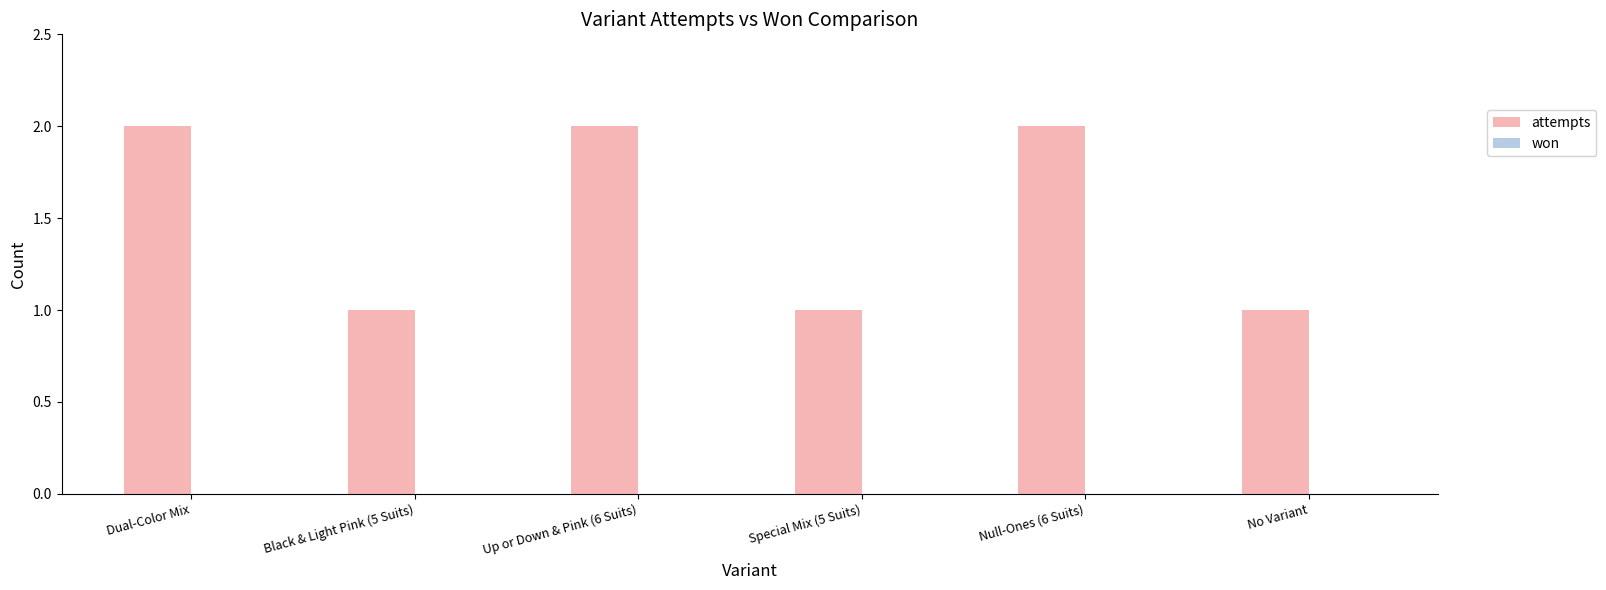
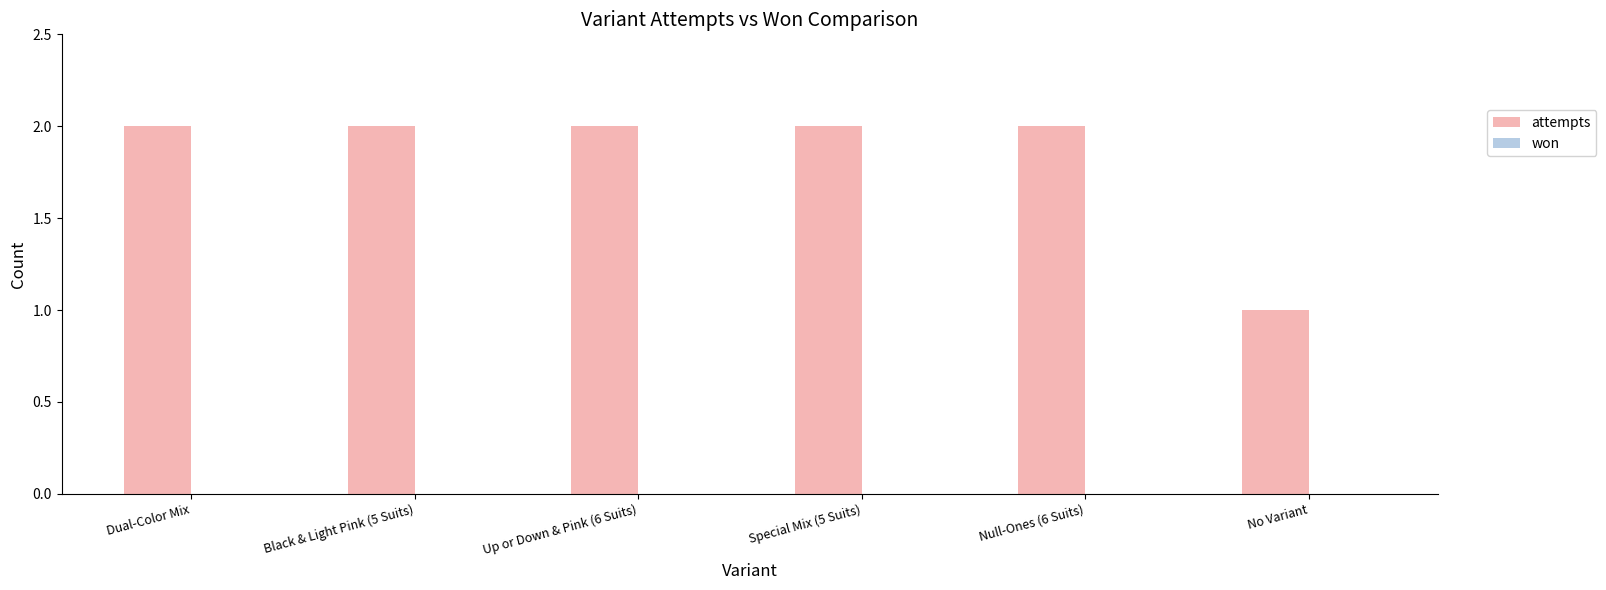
  {
    "attempts": {
      "Dual-Color Mix": 2,
-     "Black & Light Pink (5 Suits)": 1,
+     "Black & Light Pink (5 Suits)": 2,
      "Up or Down & Pink (6 Suits)": 2,
-     "Special Mix (5 Suits)": 1,
+     "Special Mix (5 Suits)": 2,
      "Null-Ones (6 Suits)": 2,
      "No Variant": 1
    },
    "won": {
      "Dual-Color Mix": 0,
      "Black & Light Pink (5 Suits)": 0,
      "Up or Down & Pink (6 Suits)": 0,
      "Special Mix (5 Suits)": 0,
      "Null-Ones (6 Suits)": 0,
      "No Variant": 0
    }
  }
